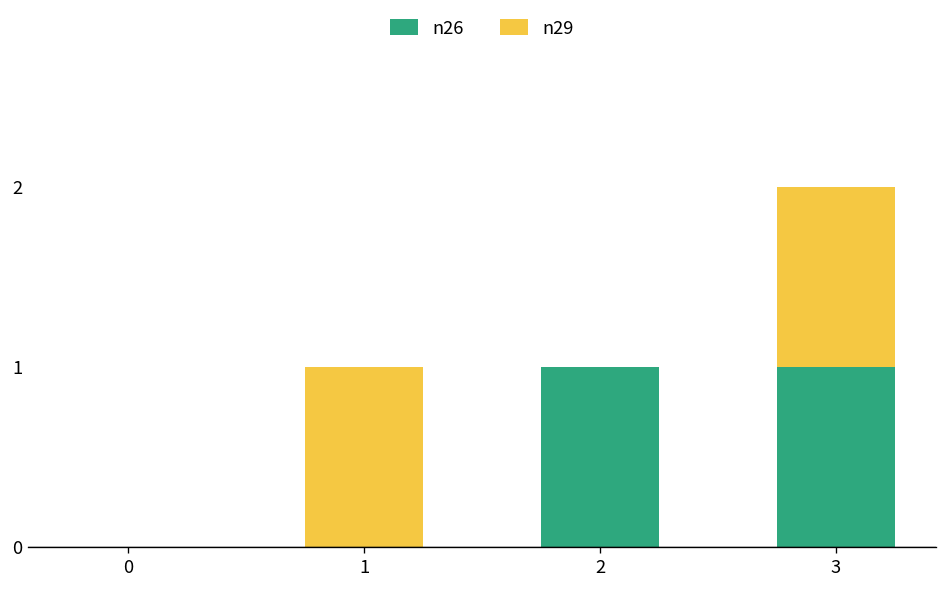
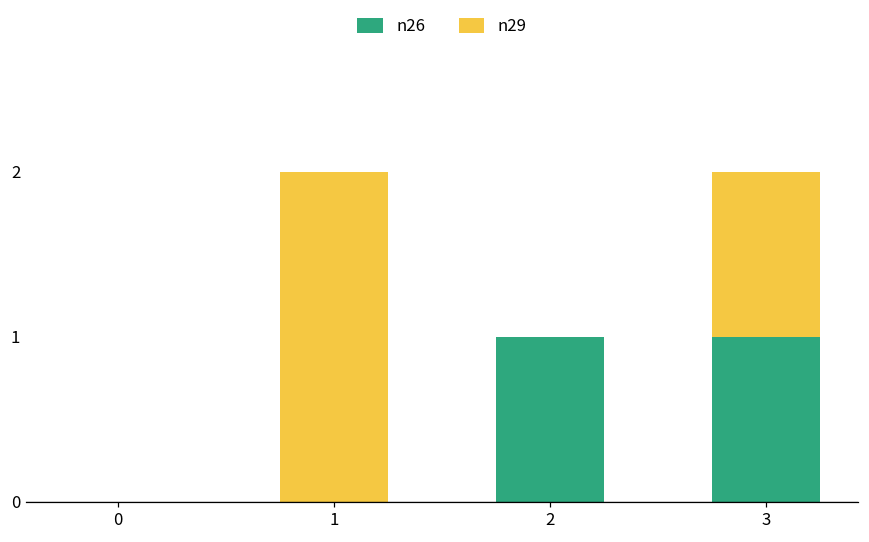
  {
    "n26": {
      "0": 0,
      "1": 0,
      "2": 1,
      "3": 1
    },
    "n29": {
      "0": 0,
-     "1": 1,
+     "1": 2,
      "2": 0,
      "3": 1
    }
  }
